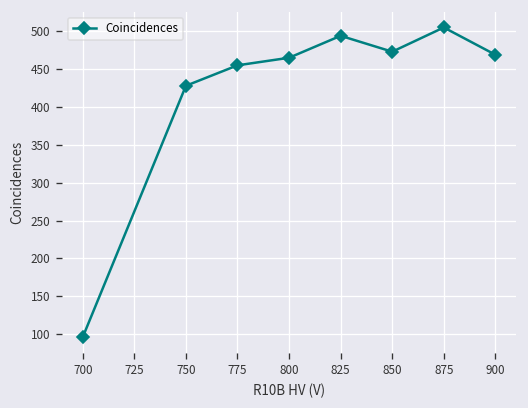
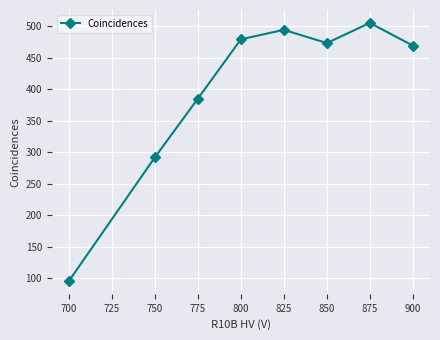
  {
    "700": 100,
-   "750": 430,
-   "775": 460,
-   "800": 470,
+   "750": 290,
+   "775": 390,
+   "800": 480,
    "825": 490,
    "850": 470,
    "875": 510,
    "900": 470
  }
